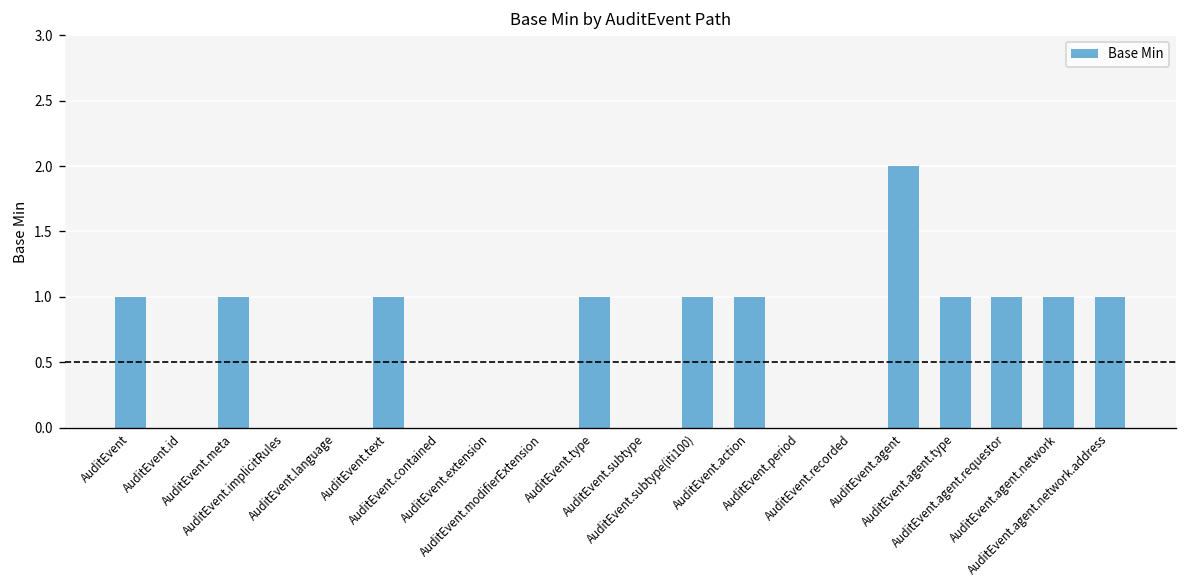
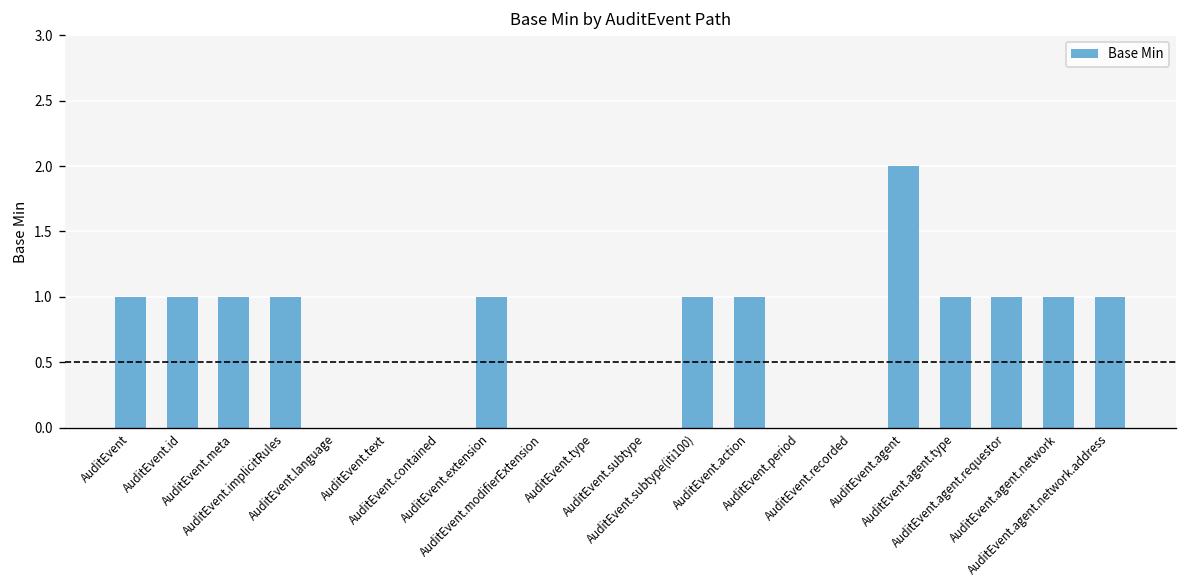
  {
    "AuditEvent": 1,
-   "AuditEvent.id": 0,
+   "AuditEvent.id": 1,
    "AuditEvent.meta": 1,
-   "AuditEvent.implicitRules": 0,
+   "AuditEvent.implicitRules": 1,
    "AuditEvent.language": 0,
-   "AuditEvent.text": 1,
+   "AuditEvent.text": 0,
    "AuditEvent.contained": 0,
-   "AuditEvent.extension": 0,
+   "AuditEvent.extension": 1,
    "AuditEvent.modifierExtension": 0,
-   "AuditEvent.type": 1,
+   "AuditEvent.type": 0,
    "AuditEvent.subtype": 0,
    "AuditEvent.subtype(iti100)": 1,
    "AuditEvent.action": 1,
    "AuditEvent.period": 0,
    "AuditEvent.recorded": 0,
    "AuditEvent.agent": 2,
    "AuditEvent.agent.type": 1,
    "AuditEvent.agent.requestor": 1,
    "AuditEvent.agent.network": 1,
    "AuditEvent.agent.network.address": 1
  }
